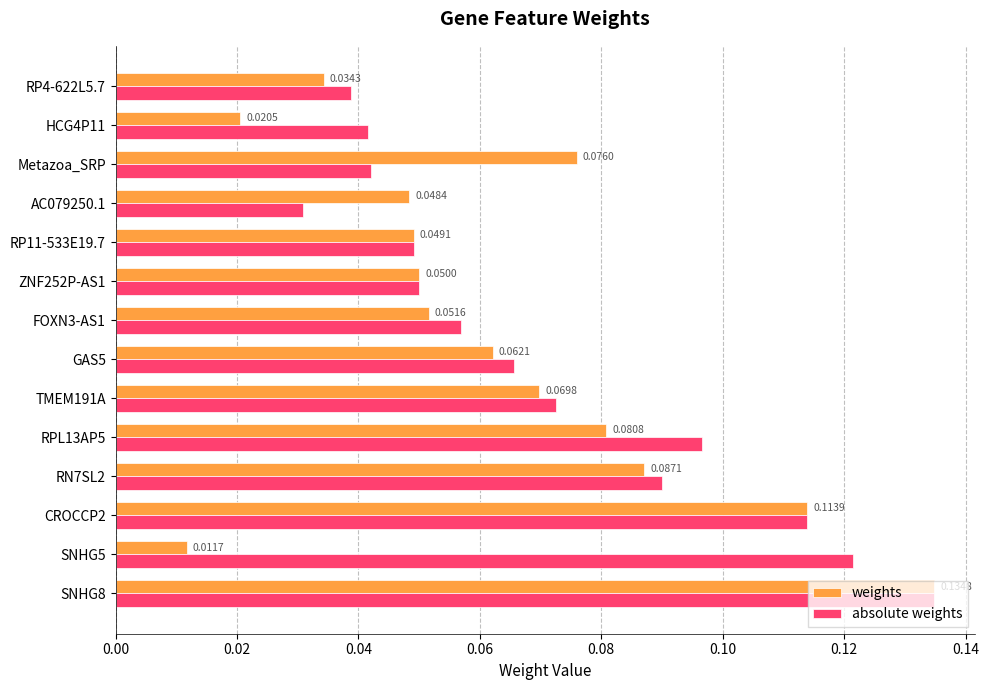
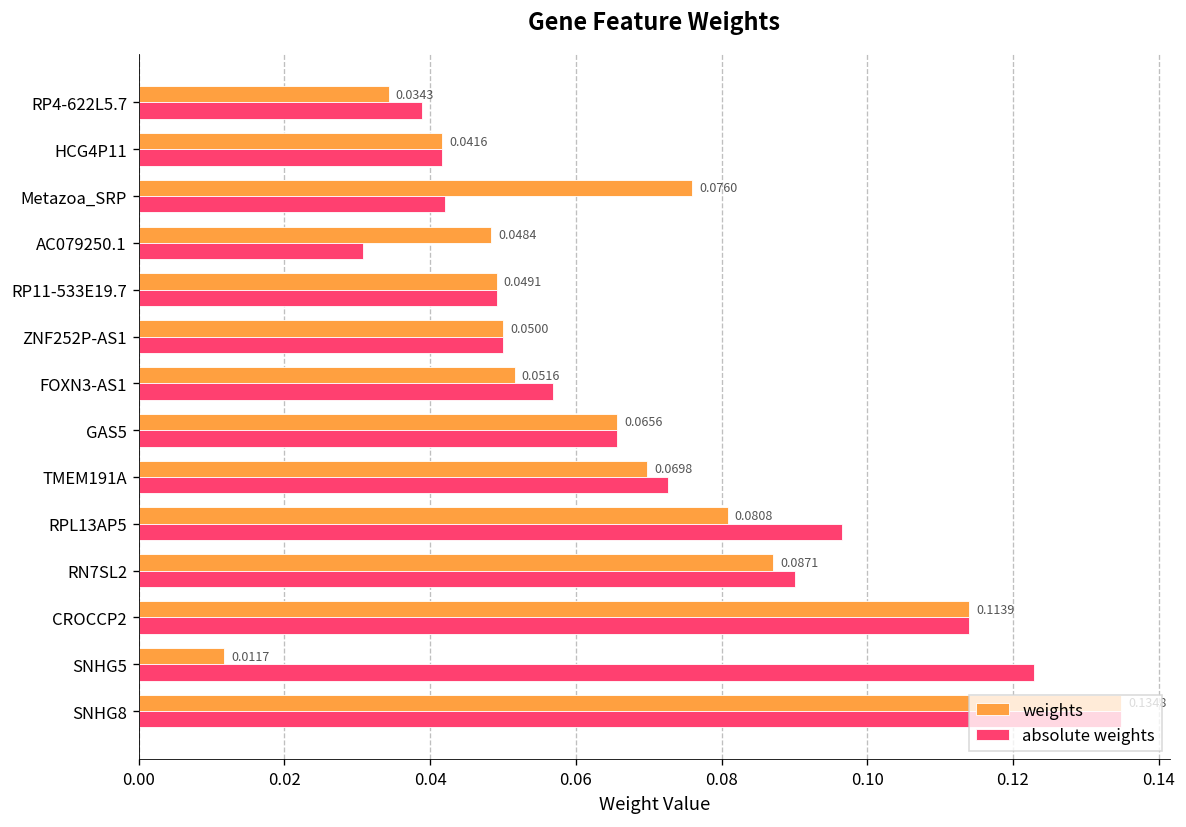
  {
    "weights": {
      "RP4-622L5.7": 0.0343,
-     "HCG4P11": 0.0205,
+     "HCG4P11": 0.0416,
      "Metazoa_SRP": 0.0760,
      "AC079250.1": 0.0484,
      "RP11-533E19.7": 0.0491,
      "ZNF252P-AS1": 0.0500,
      "FOXN3-AS1": 0.0516,
-     "GAS5": 0.0621,
+     "GAS5": 0.0656,
      "TMEM191A": 0.0698,
      "RPL13AP5": 0.0808,
      "RN7SL2": 0.0871,
      "CROCCP2": 0.1139,
      "SNHG5": 0.0117
    },
    "absolute weights": {
      "RP4-622L5.7": 0.039,
      "Metazoa_SRP": 0.042,
      "AC079250.1": 0.031,
      "FOXN3-AS1": 0.057,
      "TMEM191A": 0.073,
      "RPL13AP5": 0.097,
      "RN7SL2": 0.090,
-     "SNHG5": 0.122
+     "SNHG5": 0.123
    }
  }
